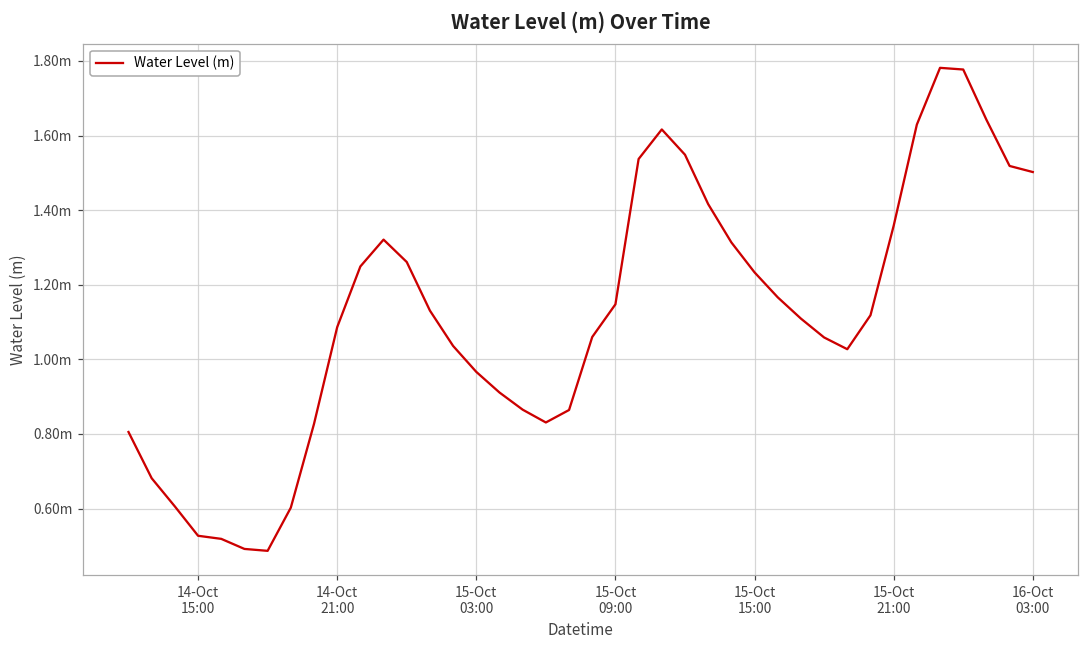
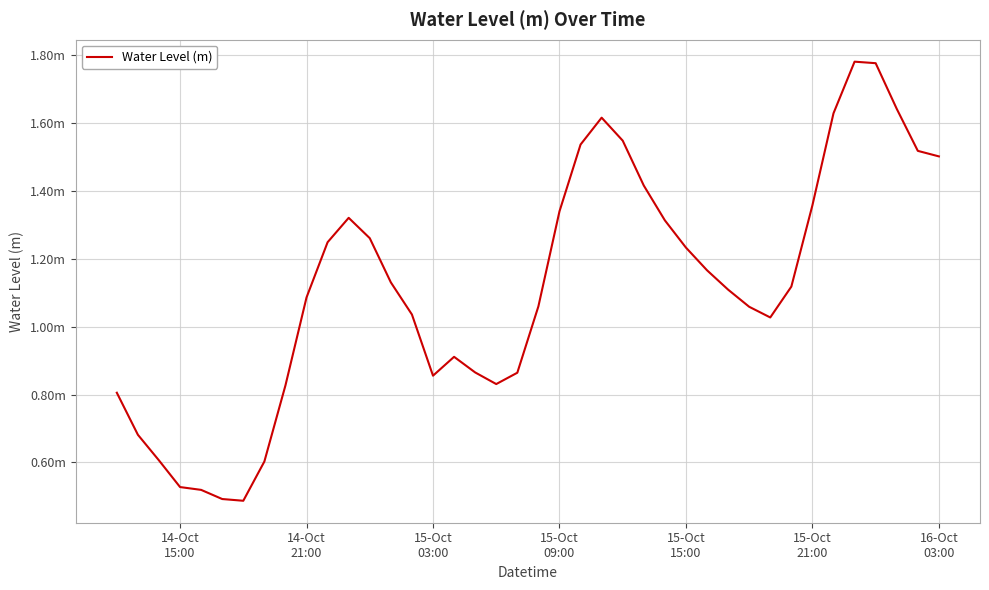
  {
    "14-Oct 15:00": "0.53m",
    "14-Oct 21:00": "1.09m",
-   "15-Oct 03:00": "0.97m",
-   "15-Oct 09:00": "1.15m",
+   "15-Oct 03:00": "0.86m",
+   "15-Oct 09:00": "1.34m",
    "15-Oct 15:00": "1.23m",
    "15-Oct 21:00": "1.36m",
    "16-Oct 03:00": "1.50m"
  }
